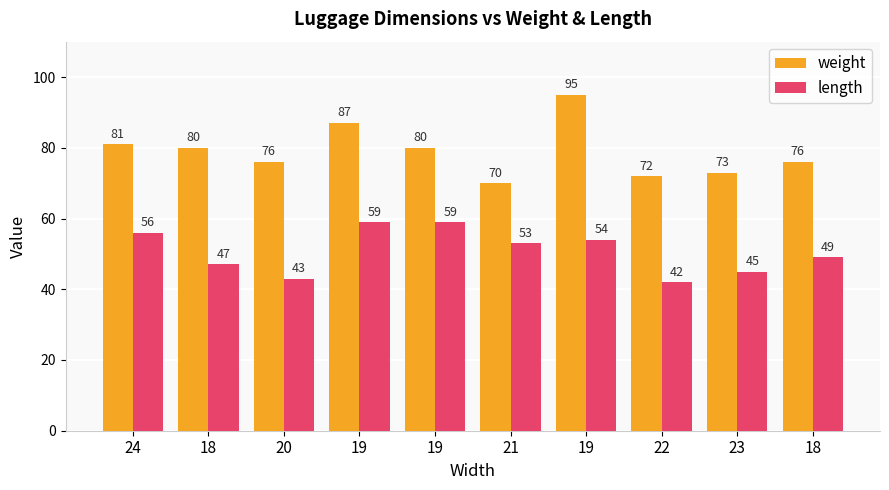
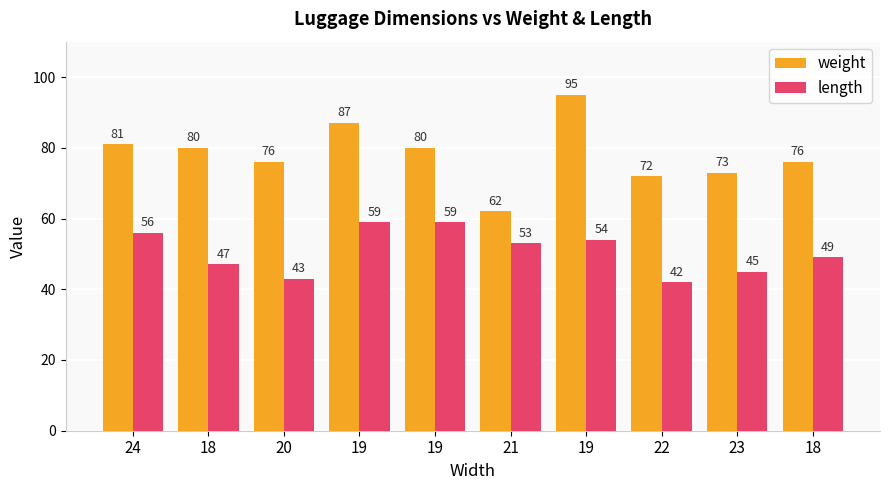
  {
    "weight": {
      "24": 81,
      "20": 76,
-     "21": 70,
+     "21": 62,
      "22": 72,
      "23": 73
    },
    "length": {
      "24": 56,
      "20": 43,
      "21": 53,
      "22": 42,
      "23": 45
    }
  }
